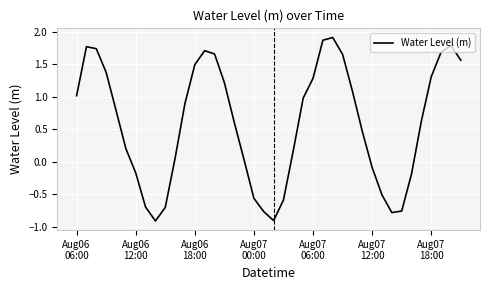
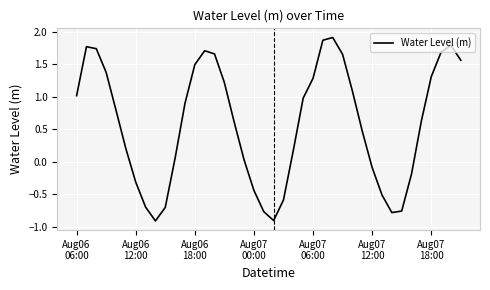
  {
    "Aug06 06:00": 1.0,
-   "Aug06 12:00": -0.2,
+   "Aug06 12:00": -0.3,
    "Aug06 18:00": 1.5,
-   "Aug07 00:00": -0.6,
+   "Aug07 00:00": -0.4,
    "Aug07 06:00": 1.3,
    "Aug07 12:00": -0.1,
    "Aug07 18:00": 1.3
  }
